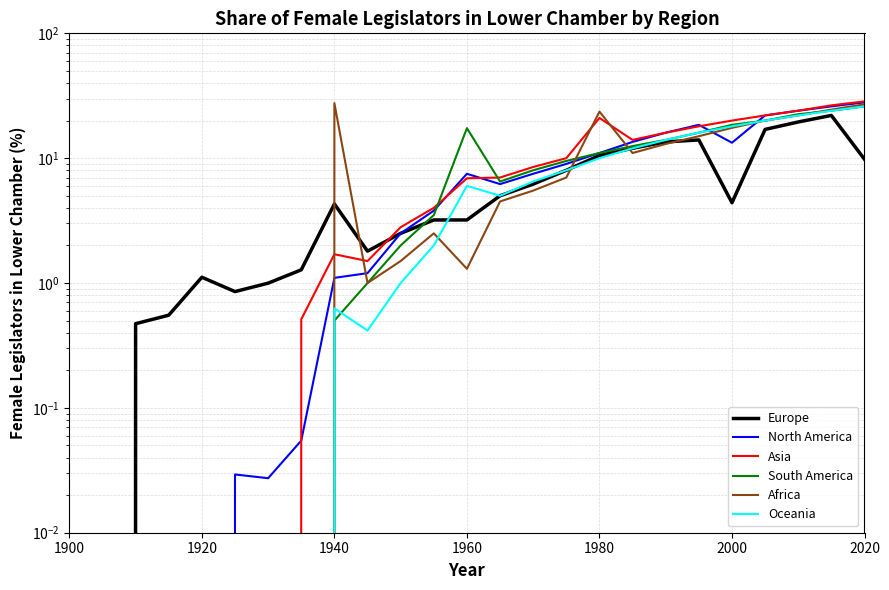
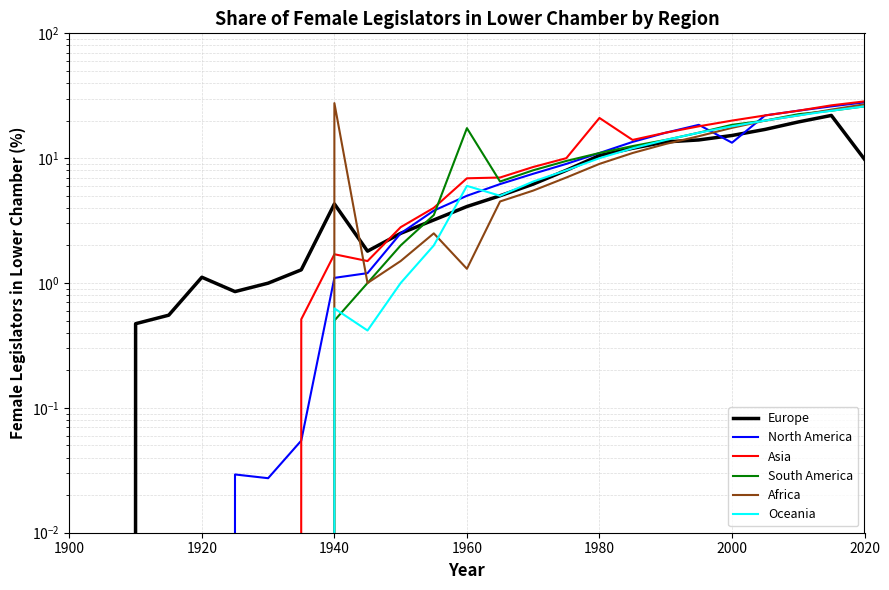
  {
    "Europe": {
      "1920": 1.1,
      "1940": 4.3,
-     "1960": 3.2,
-     "2000": 4.4,
+     "1960": 4.1,
+     "2000": 15,
      "2020": 10
    },
    "North America": {
      "1940": 1.1,
-     "1960": 8,
+     "1960": 5.0,
      "2000": 13
    },
    "Asia": {
      "1940": 1.7,
      "1960": 7,
      "1980": 21,
      "2000": 20
    },
    "South America": {
      "1940": 0.5,
      "1960": 17
    },
    "Africa": {
      "1940": 28,
      "1960": 1.3,
-     "1980": 24
+     "1980": 9
    },
    "Oceania": {
      "1940": 0.6,
      "1960": 6,
      "1980": 10
    }
  }
